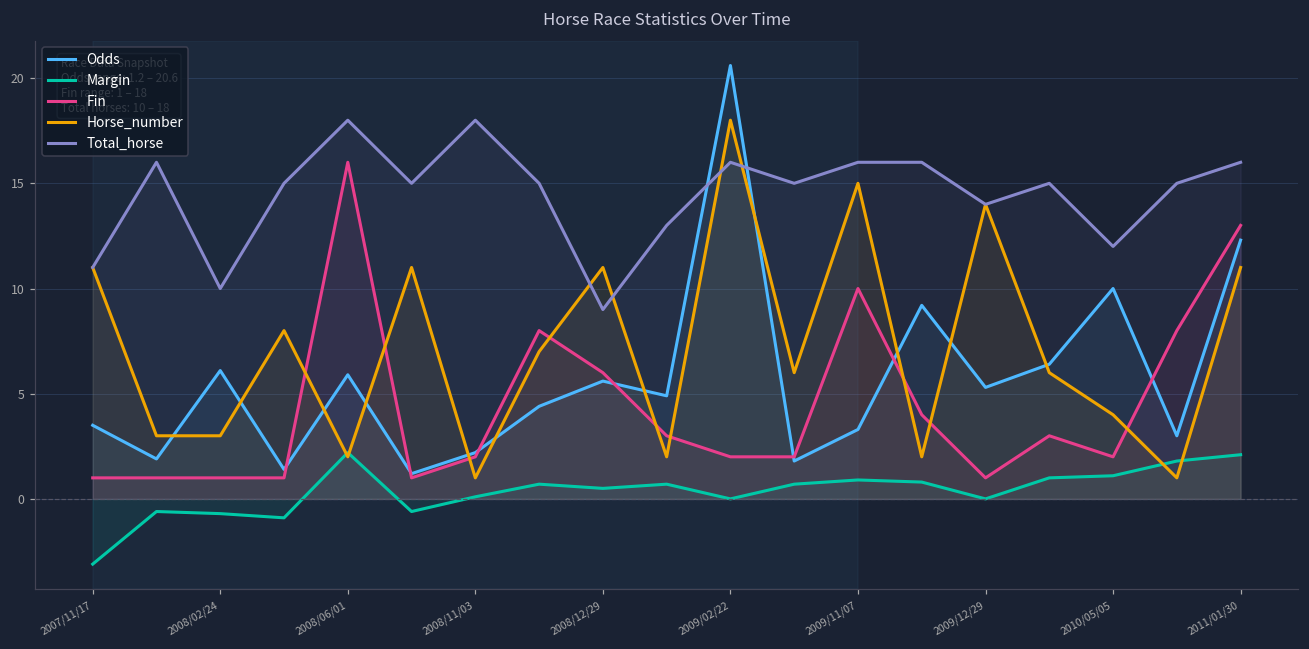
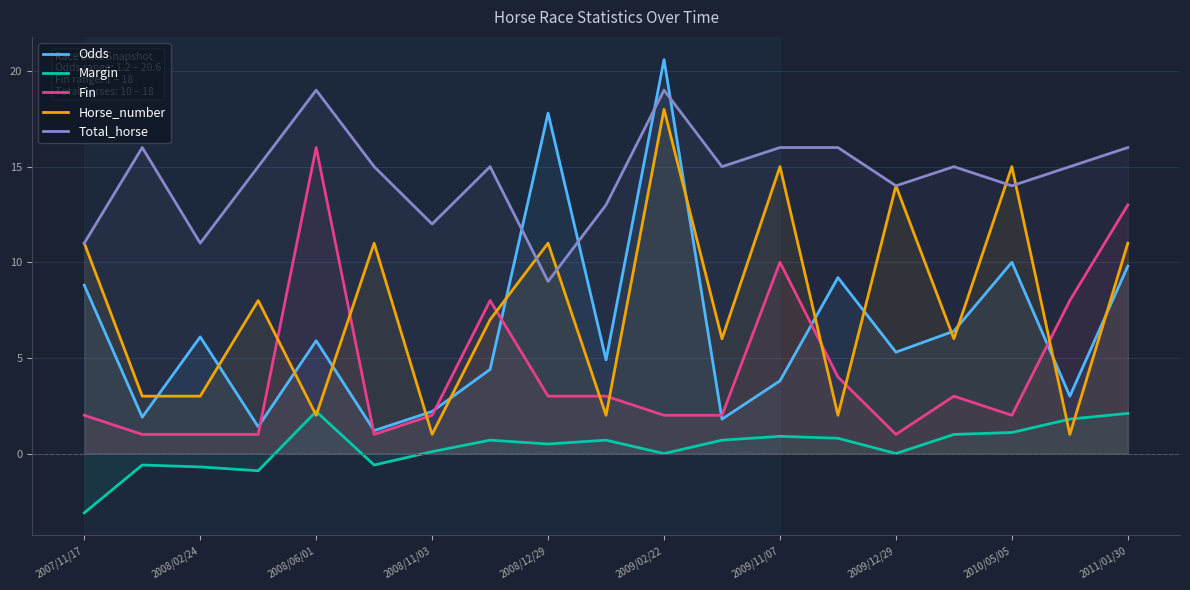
  {
    "Odds": {
-     "2007/11/17": 3.5,
+     "2007/11/17": 8.8,
      "2008/02/24": 6.1,
      "2008/06/01": 5.9,
      "2008/11/03": 2.2,
-     "2008/12/29": 5.6,
+     "2008/12/29": 17.8,
      "2009/02/22": 20.6,
-     "2009/11/07": 3.3,
+     "2009/11/07": 3.8,
      "2009/12/29": 5.3,
      "2010/05/05": 10.0,
-     "2011/01/30": 12.3
+     "2011/01/30": 9.8
    },
    "Fin": {
-     "2007/11/17": 1,
+     "2007/11/17": 2,
      "2008/02/24": 1,
      "2008/06/01": 16,
      "2008/11/03": 2,
-     "2008/12/29": 6,
+     "2008/12/29": 3,
      "2009/02/22": 2,
      "2009/11/07": 10,
      "2009/12/29": 1,
      "2010/05/05": 2,
      "2011/01/30": 13
    },
    "Horse_number": {
      "2008/02/24": 3,
      "2008/06/01": 2,
      "2008/11/03": 1,
      "2008/12/29": 11,
      "2009/02/22": 18,
      "2009/11/07": 15,
-     "2010/05/05": 4,
+     "2010/05/05": 15,
      "2011/01/30": 11
    },
    "Total_horse": {
-     "2008/02/24": 10,
-     "2008/06/01": 18,
-     "2008/11/03": 18,
+     "2008/02/24": 11,
+     "2008/06/01": 19,
+     "2008/11/03": 12,
      "2008/12/29": 9,
-     "2009/02/22": 16,
+     "2009/02/22": 19,
      "2009/11/07": 16,
-     "2010/05/05": 12,
+     "2010/05/05": 14,
      "2011/01/30": 16
    }
  }
